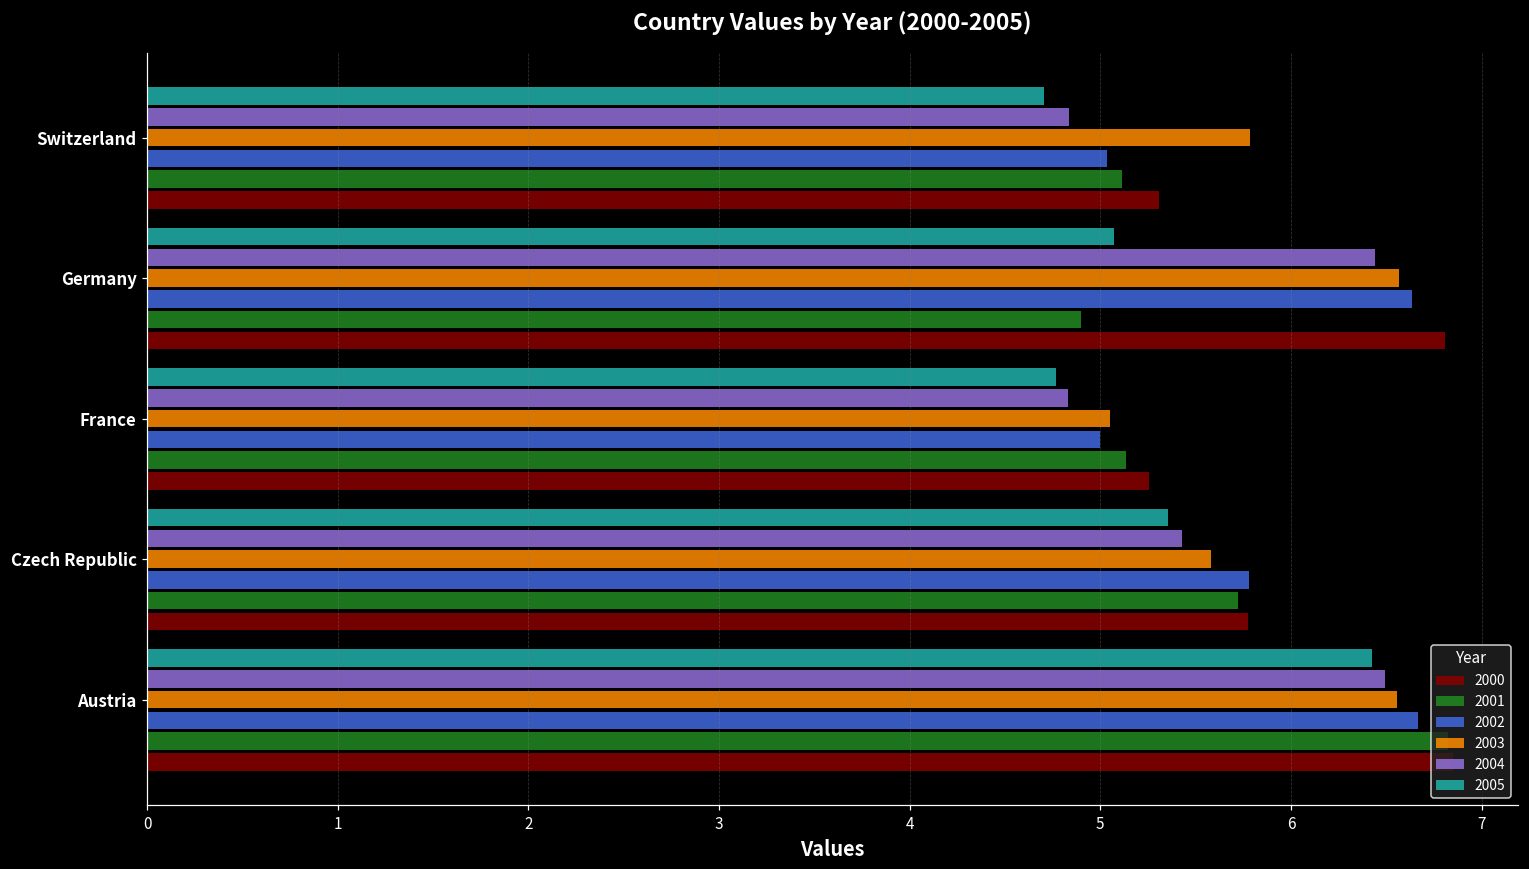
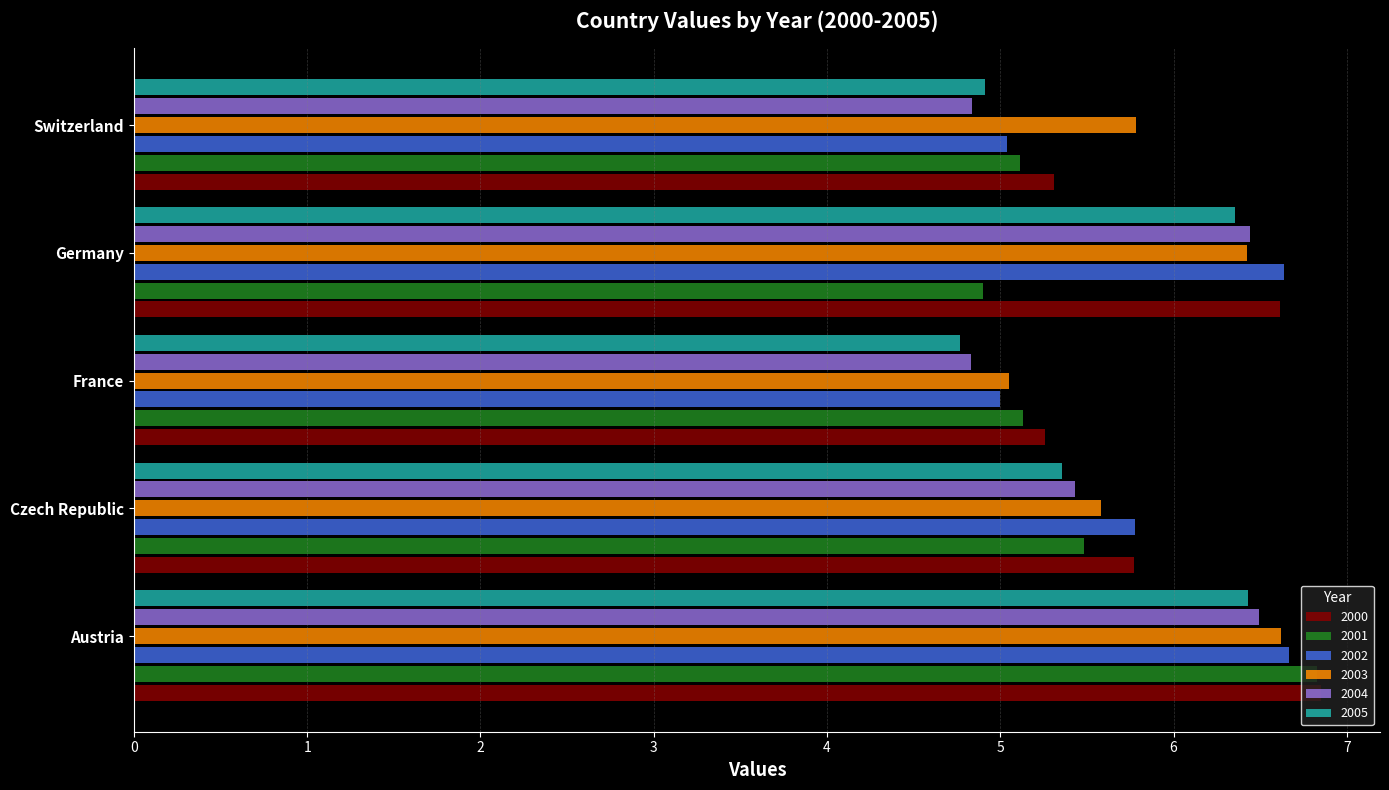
  {
    "2000": {
      "Switzerland": 5.31,
-     "Germany": 6.81,
+     "Germany": 6.62,
      "France": 5.26,
      "Czech Republic": 5.77
    },
    "2001": {
      "Switzerland": 5.12,
      "Germany": 4.90,
      "France": 5.13,
-     "Czech Republic": 5.72
+     "Czech Republic": 5.49
    },
    "2002": {
      "Switzerland": 5.04,
      "Germany": 6.64,
      "France": 5.00,
      "Czech Republic": 5.78,
      "Austria": 6.67
    },
    "2003": {
      "Switzerland": 5.78,
-     "Germany": 6.57,
+     "Germany": 6.42,
      "France": 5.05,
      "Czech Republic": 5.58,
-     "Austria": 6.56
+     "Austria": 6.62
    },
    "2004": {
      "Switzerland": 4.83,
      "Germany": 6.44,
      "France": 4.83,
      "Czech Republic": 5.43,
      "Austria": 6.49
    },
    "2005": {
-     "Switzerland": 4.71,
-     "Germany": 5.07,
+     "Switzerland": 4.91,
+     "Germany": 6.35,
      "France": 4.77,
      "Czech Republic": 5.35,
      "Austria": 6.43
    }
  }
